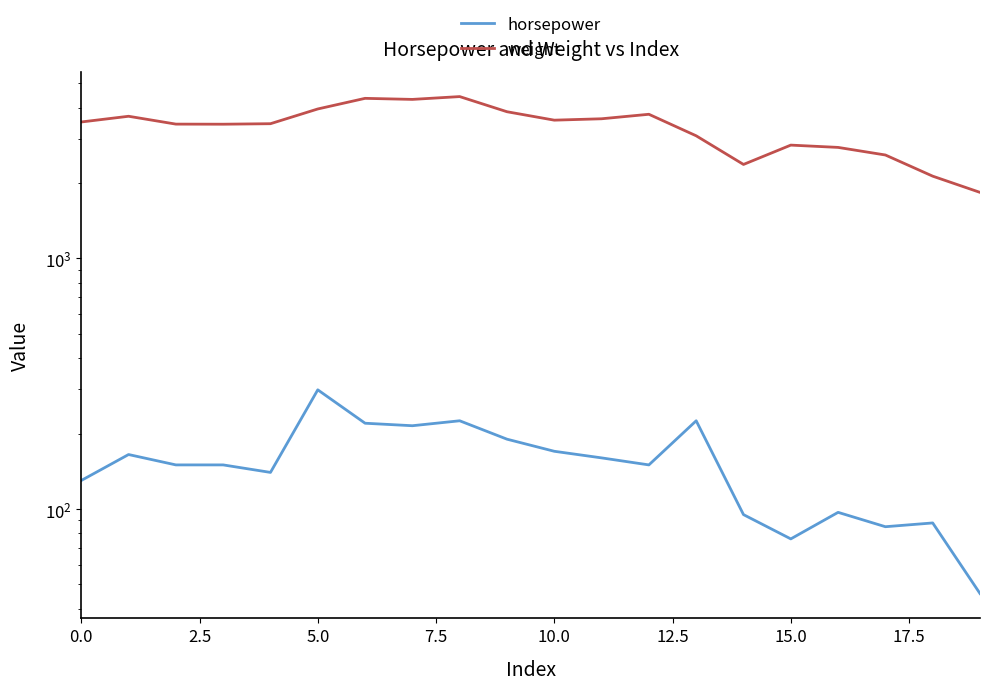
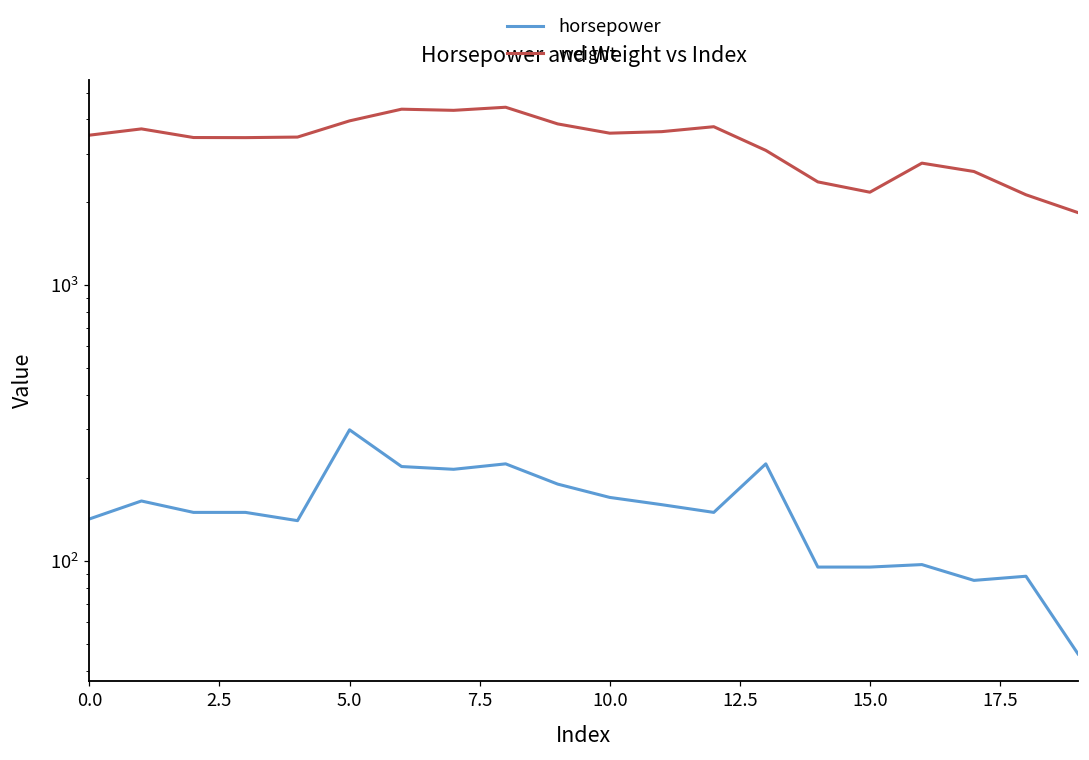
  {
    "horsepower": {
-     "0.0": 130,
+     "0.0": 140,
      "5.0": 300,
      "10.0": 170,
-     "15.0": 76
+     "15.0": 95
    },
    "weight": {
      "0.0": 3500,
      "5.0": 3900,
      "10.0": 3600,
-     "15.0": 2800
+     "15.0": 2200
    }
  }
